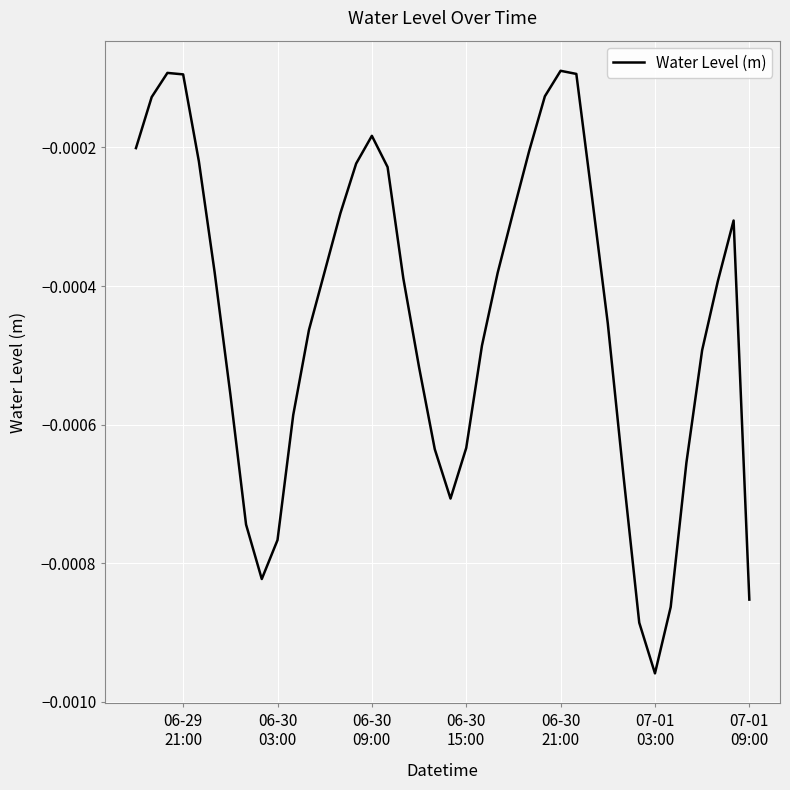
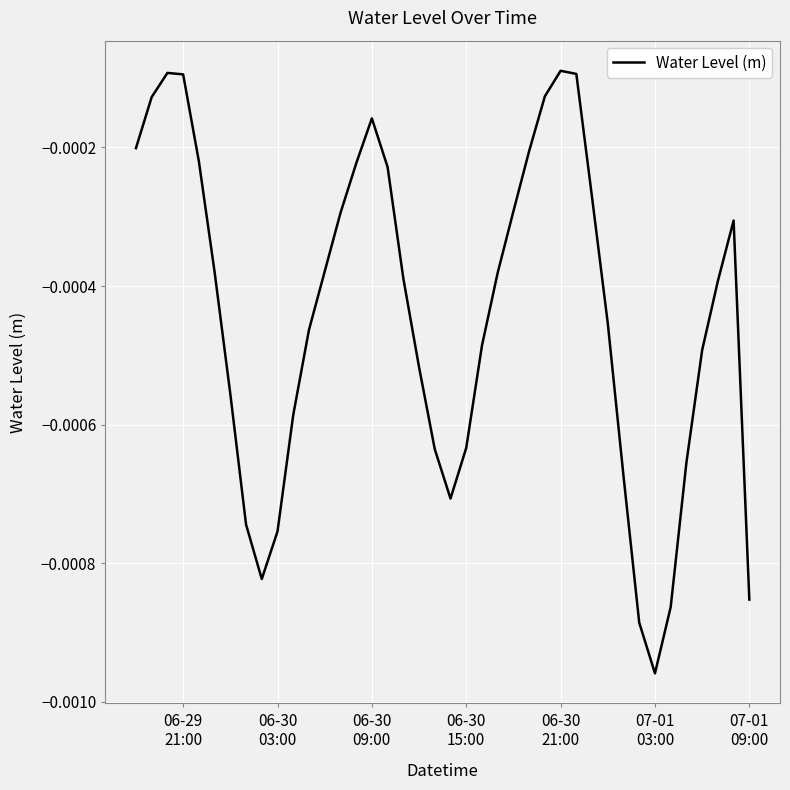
  {
    "06-29 21:00": -0.00009,
-   "06-30 03:00": -0.00077,
-   "06-30 09:00": -0.00018,
+   "06-30 03:00": -0.00075,
+   "06-30 09:00": -0.00016,
    "06-30 15:00": -0.00063,
    "06-30 21:00": -0.00009,
    "07-01 03:00": -0.00096,
    "07-01 09:00": -0.00085
  }
